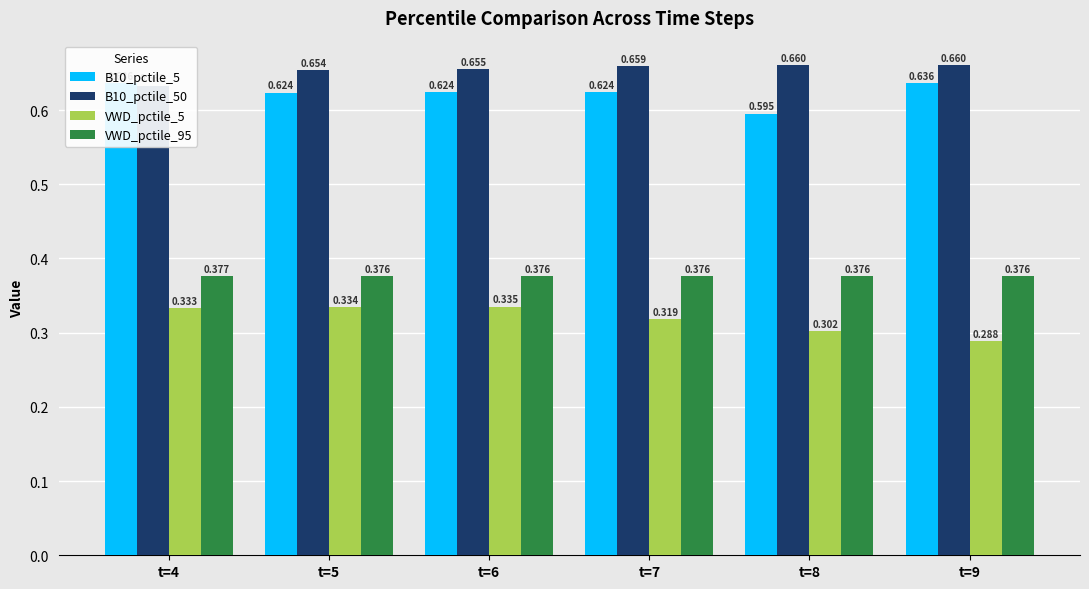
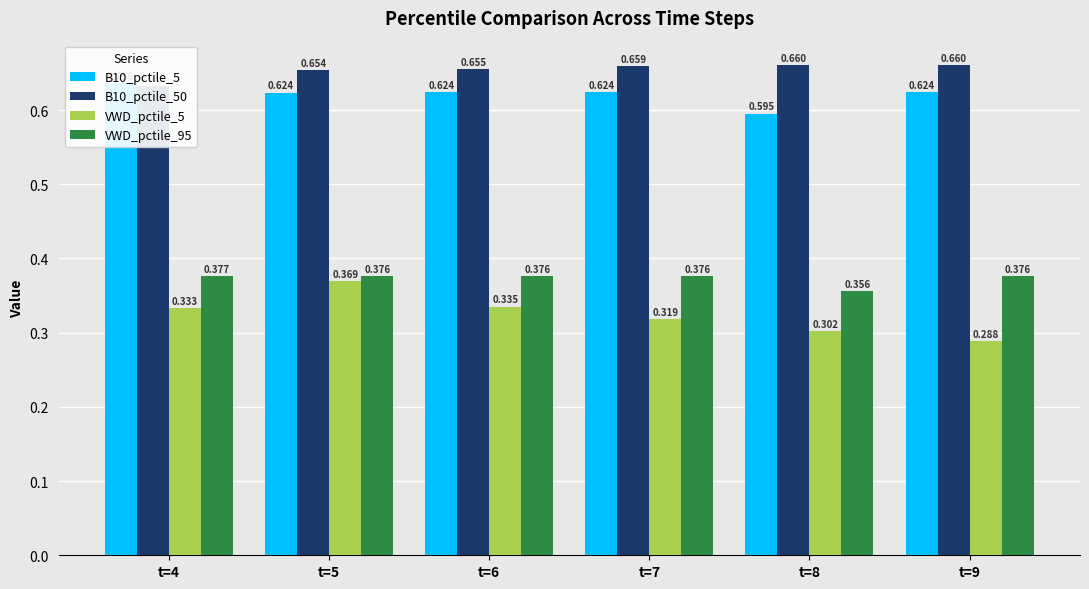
  {
    "B10_pctile_5": {
      "t=5": 0.624,
      "t=6": 0.624,
      "t=7": 0.624,
      "t=8": 0.595,
-     "t=9": 0.636
+     "t=9": 0.624
    },
    "B10_pctile_50": {
      "t=5": 0.654,
      "t=6": 0.655,
      "t=7": 0.659,
      "t=8": 0.660,
      "t=9": 0.660
    },
    "VWD_pctile_5": {
      "t=4": 0.333,
-     "t=5": 0.334,
+     "t=5": 0.369,
      "t=6": 0.335,
      "t=7": 0.319,
      "t=8": 0.302,
      "t=9": 0.288
    },
    "VWD_pctile_95": {
      "t=4": 0.377,
      "t=5": 0.376,
      "t=6": 0.376,
      "t=7": 0.376,
-     "t=8": 0.376,
+     "t=8": 0.356,
      "t=9": 0.376
    }
  }
